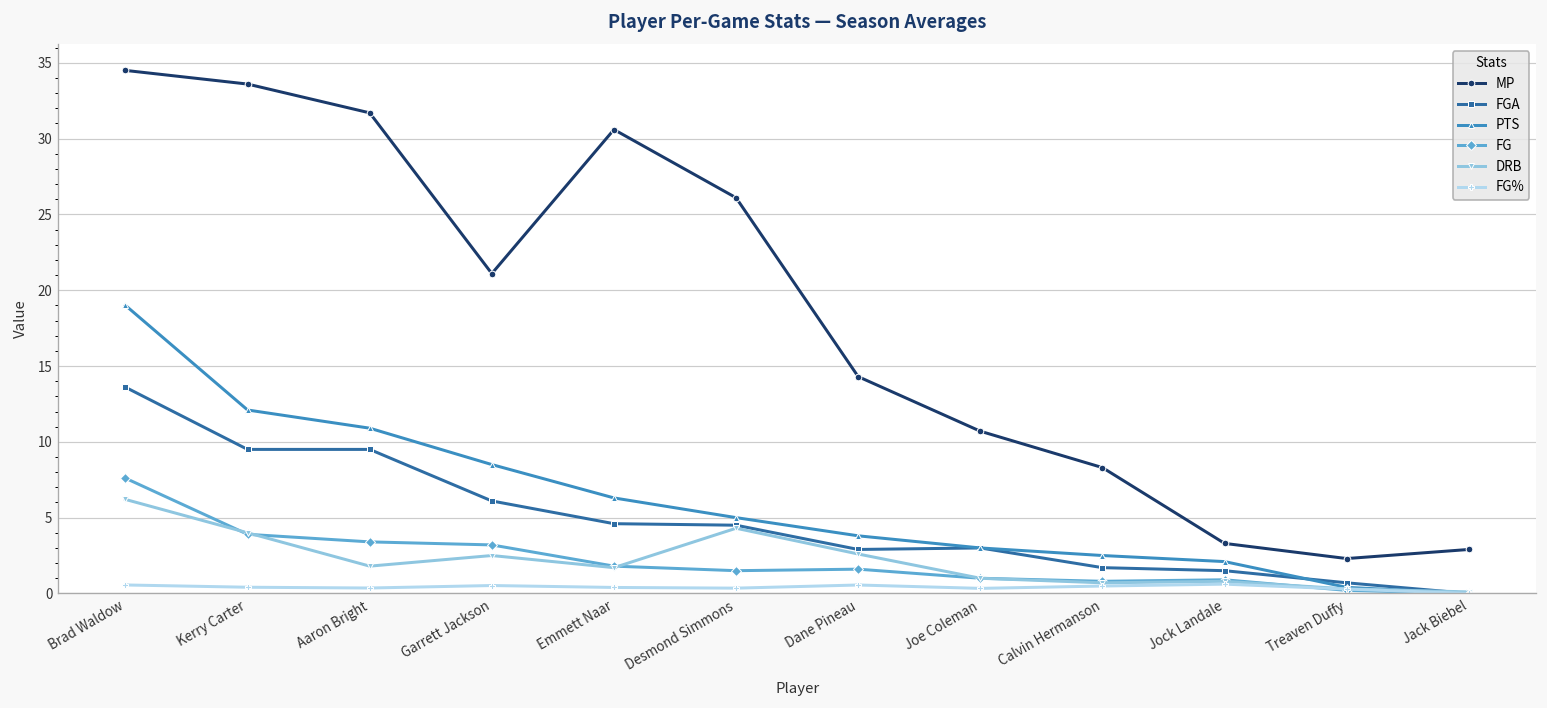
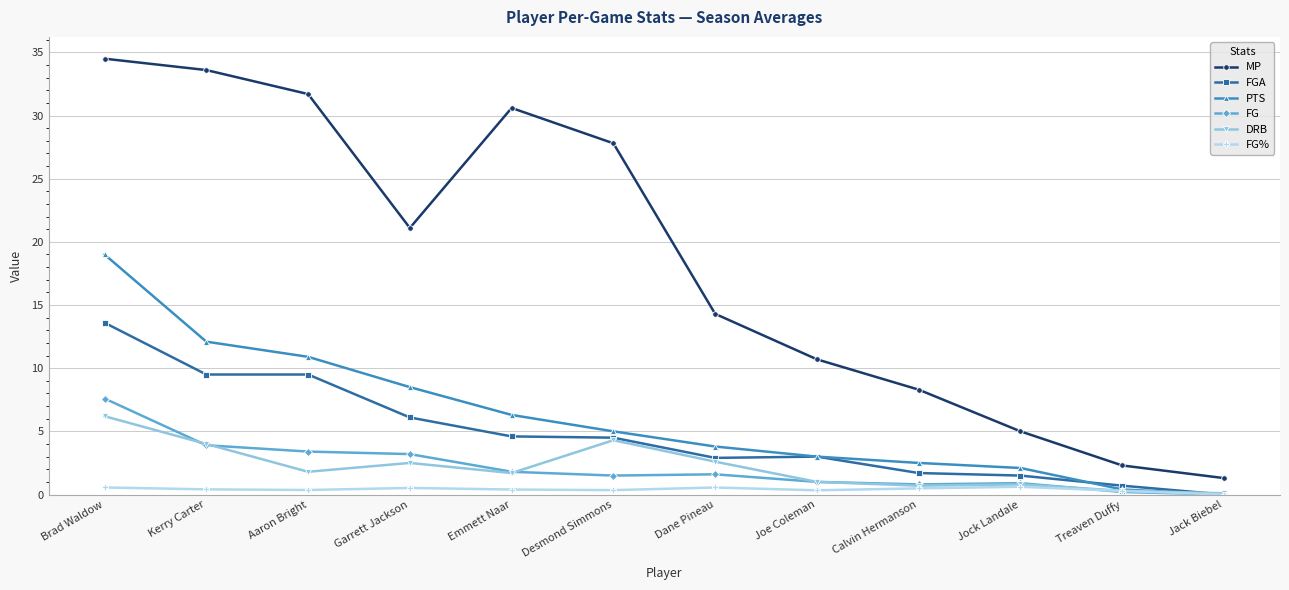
  {
    "MP": {
      "Brad Waldow": 34.5,
      "Kerry Carter": 33.6,
      "Aaron Bright": 31.7,
      "Garrett Jackson": 21.1,
      "Emmett Naar": 30.6,
-     "Desmond Simmons": 26.1,
+     "Desmond Simmons": 27.8,
      "Dane Pineau": 14.3,
      "Joe Coleman": 10.7,
      "Calvin Hermanson": 8.3,
-     "Jock Landale": 3.3,
+     "Jock Landale": 5.0,
      "Treaven Duffy": 2.3,
-     "Jack Biebel": 2.9
+     "Jack Biebel": 1.3
    }
  }
